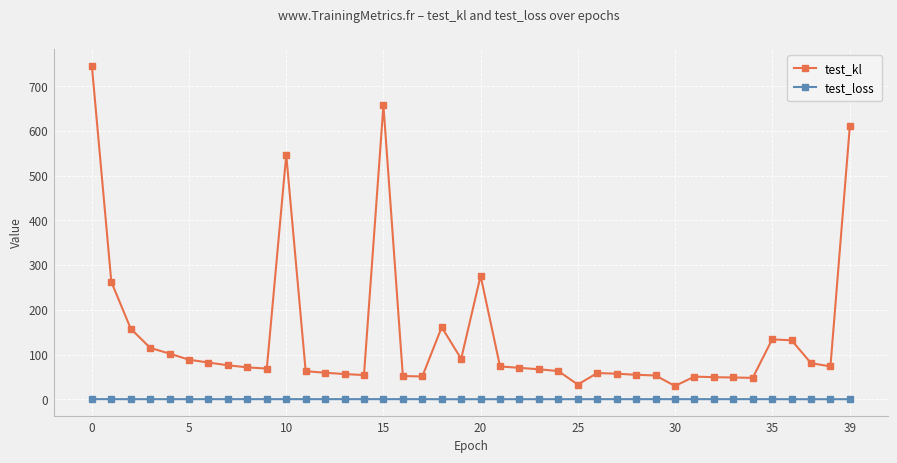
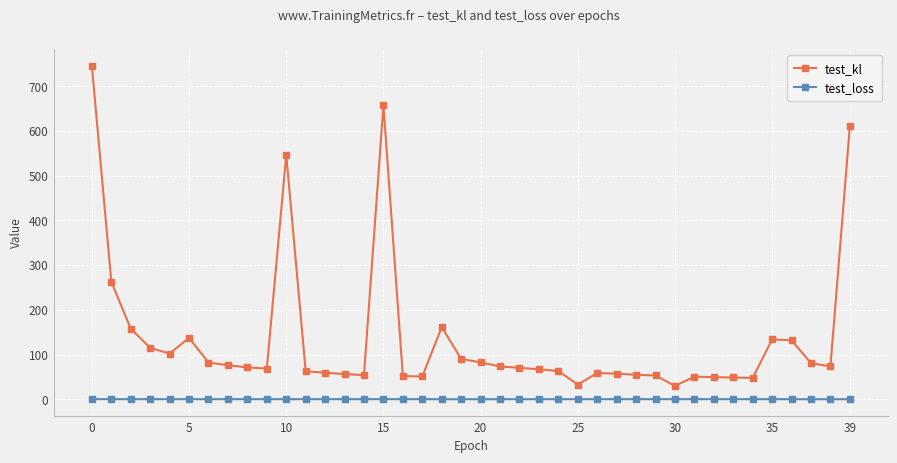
  {
    "test_kl": {
      "0": 750,
-     "5": 90,
+     "5": 140,
      "10": 550,
      "15": 660,
-     "20": 280,
+     "20": 80,
      "25": 30,
      "30": 30,
      "35": 130,
      "39": 610
    },
    "test_loss": {
      "0": 0,
      "5": 0,
      "10": 0,
      "15": 0,
      "20": 0,
      "25": 0,
      "30": 0,
      "35": 0,
      "39": 0
    }
  }
